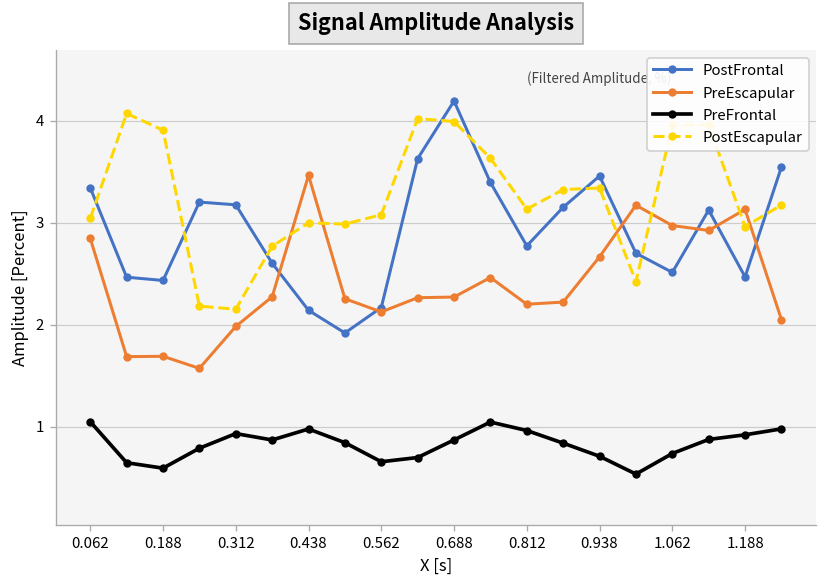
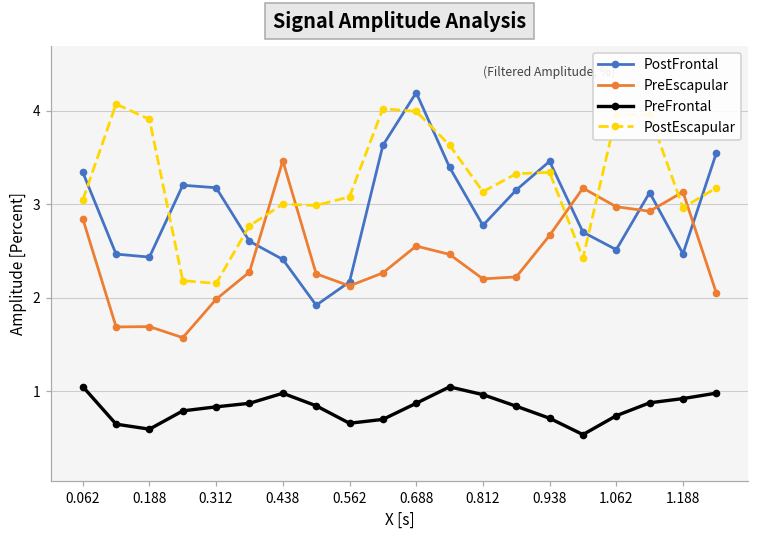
  {
    "PostFrontal": {
      "0.062": 3.3,
      "0.188": 2.4,
      "0.312": 3.2,
-     "0.438": 2.1,
+     "0.438": 2.4,
      "0.562": 2.2,
      "0.688": 4.2,
      "0.812": 2.8,
      "0.938": 3.5,
      "1.062": 2.5,
      "1.188": 2.5
    },
    "PreEscapular": {
      "0.062": 2.8,
      "0.188": 1.7,
      "0.312": 2.0,
      "0.438": 3.5,
      "0.562": 2.1,
-     "0.688": 2.3,
+     "0.688": 2.6,
      "0.812": 2.2,
      "0.938": 2.7,
      "1.062": 3.0,
      "1.188": 3.1
    },
    "PreFrontal": {
      "0.062": 1.1,
      "0.188": 0.6,
-     "0.312": 0.9,
+     "0.312": 0.8,
      "0.438": 1.0,
      "0.562": 0.7,
      "0.688": 0.9,
      "0.812": 1.0,
      "0.938": 0.7,
      "1.062": 0.7,
      "1.188": 0.9
    },
    "PostEscapular": {
      "0.062": 3.0,
      "0.188": 3.9,
      "0.312": 2.2,
      "0.438": 3.0,
      "0.562": 3.1,
      "0.688": 4.0,
      "0.812": 3.1,
      "0.938": 3.3,
      "1.188": 3.0
    }
  }
